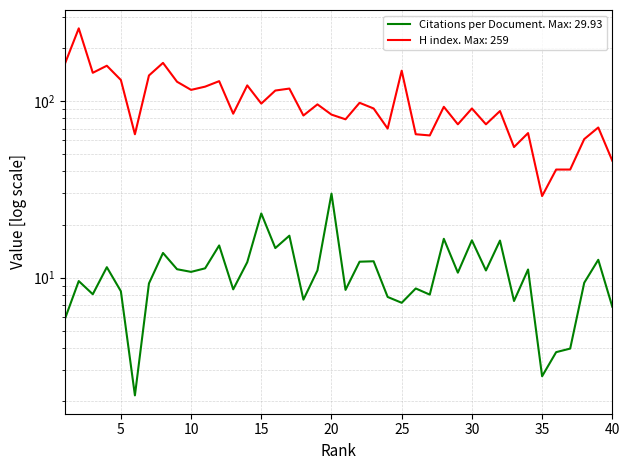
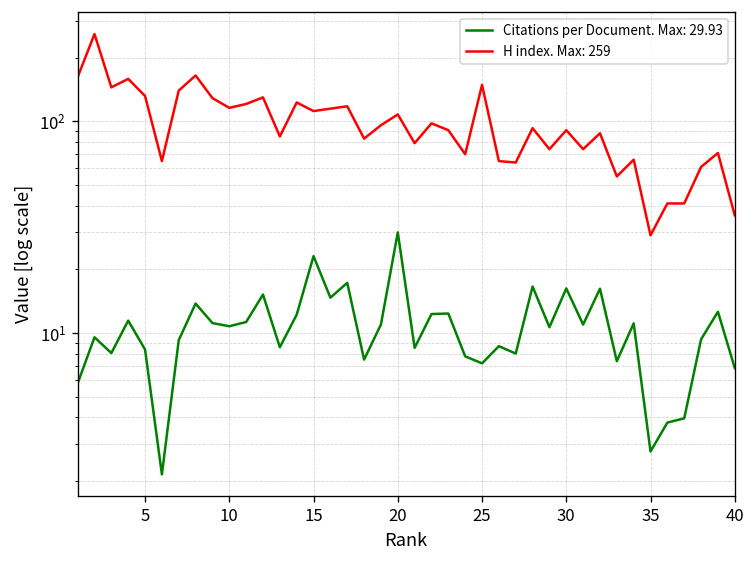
  {
    "Citations per Document. Max: 29.93": {
      "5": 8,
      "10": 11,
      "15": 23,
      "20": 30,
      "25": 7,
      "30": 16,
      "35": 2.8,
      "40": 7
    },
    "H index. Max: 259": {
      "5": 130,
      "10": 120,
-     "15": 100,
-     "20": 80,
+     "15": 110,
+     "20": 110,
      "25": 150,
      "30": 90,
      "35": 29,
-     "40": 46
+     "40": 36
    }
  }
